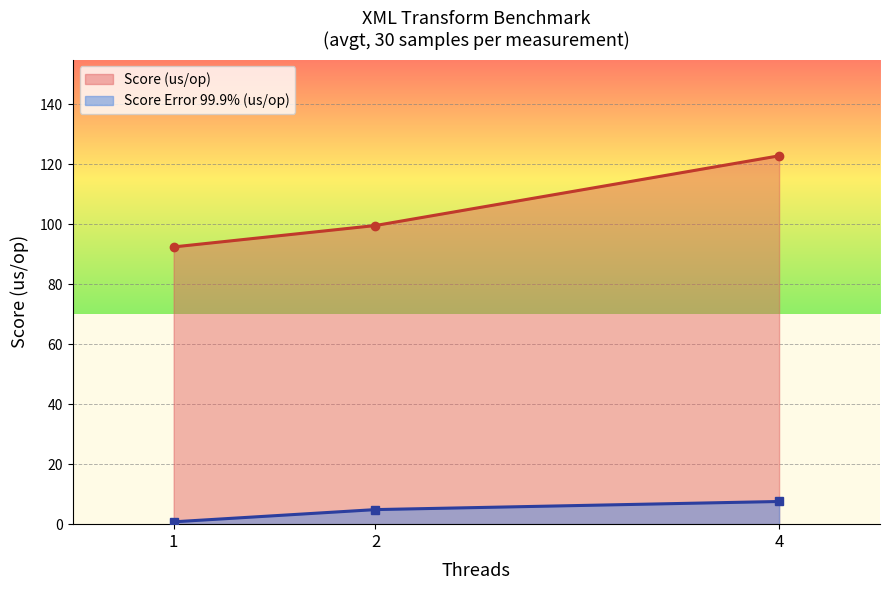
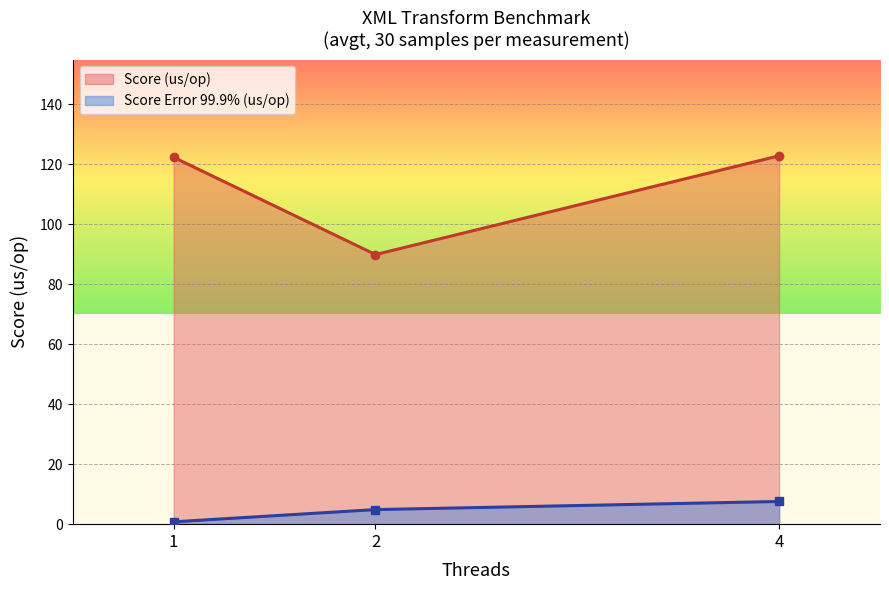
  {
    "Score (us/op)": {
-     "1": 92,
-     "2": 100,
+     "1": 122,
+     "2": 90,
      "4": 123
    },
    "Score Error 99.9% (us/op)": {
      "1": 1,
      "2": 5,
      "4": 8
    }
  }
